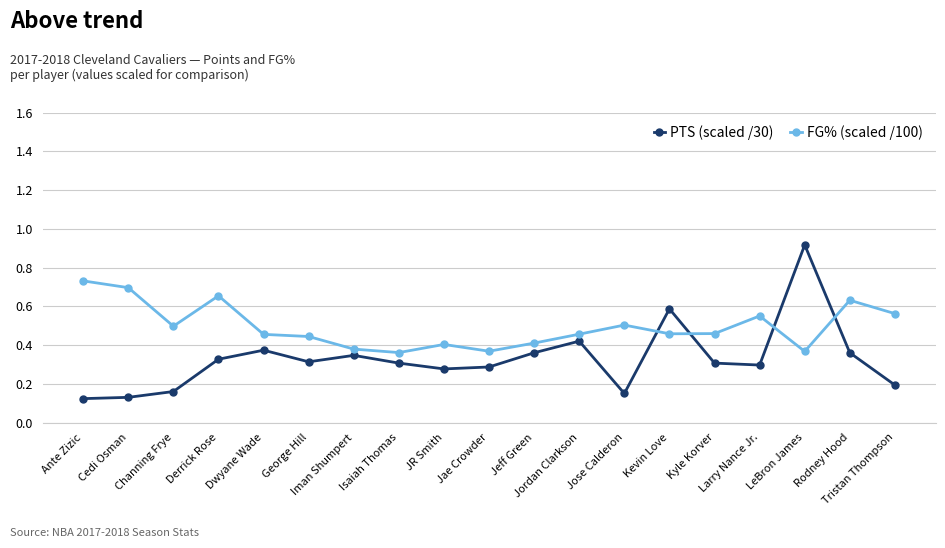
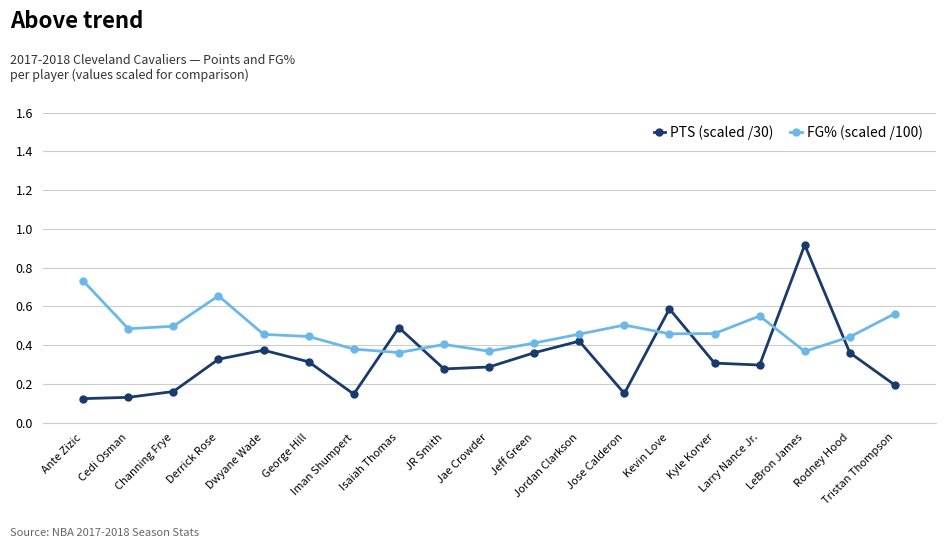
  {
    "PTS (scaled /30)": {
      "Ante Zizic": 0.12,
      "Cedi Osman": 0.13,
      "Channing Frye": 0.16,
      "Derrick Rose": 0.33,
      "Dwyane Wade": 0.37,
      "George Hill": 0.31,
-     "Iman Shumpert": 0.35,
-     "Isaiah Thomas": 0.31,
+     "Iman Shumpert": 0.15,
+     "Isaiah Thomas": 0.49,
      "JR Smith": 0.28,
      "Jae Crowder": 0.29,
      "Jeff Green": 0.36,
      "Jordan Clarkson": 0.42,
      "Jose Calderon": 0.15,
      "Kevin Love": 0.59,
      "Kyle Korver": 0.31,
      "Larry Nance Jr.": 0.30,
      "LeBron James": 0.92,
      "Rodney Hood": 0.36,
      "Tristan Thompson": 0.19
    },
    "FG% (scaled /100)": {
      "Ante Zizic": 0.73,
-     "Cedi Osman": 0.70,
+     "Cedi Osman": 0.48,
      "Channing Frye": 0.50,
      "Derrick Rose": 0.65,
      "Dwyane Wade": 0.46,
      "George Hill": 0.44,
      "Iman Shumpert": 0.38,
      "Isaiah Thomas": 0.36,
      "JR Smith": 0.40,
      "Jae Crowder": 0.37,
      "Jeff Green": 0.41,
      "Jordan Clarkson": 0.46,
      "Jose Calderon": 0.50,
      "Kevin Love": 0.46,
      "Kyle Korver": 0.46,
      "Larry Nance Jr.": 0.55,
      "LeBron James": 0.37,
-     "Rodney Hood": 0.63,
+     "Rodney Hood": 0.44,
      "Tristan Thompson": 0.56
    }
  }
